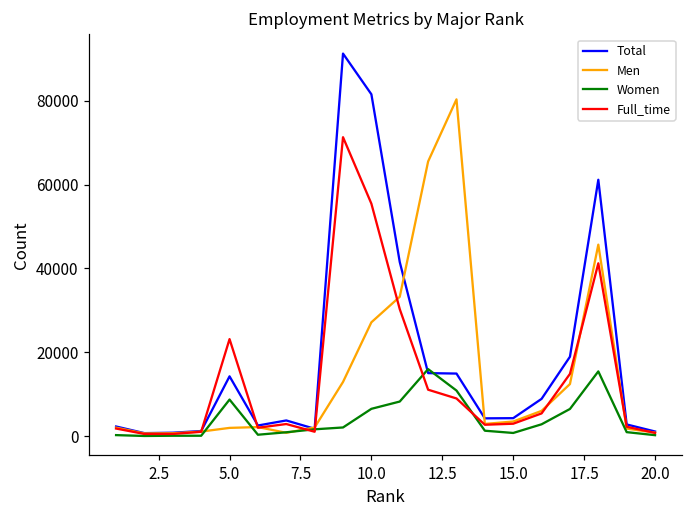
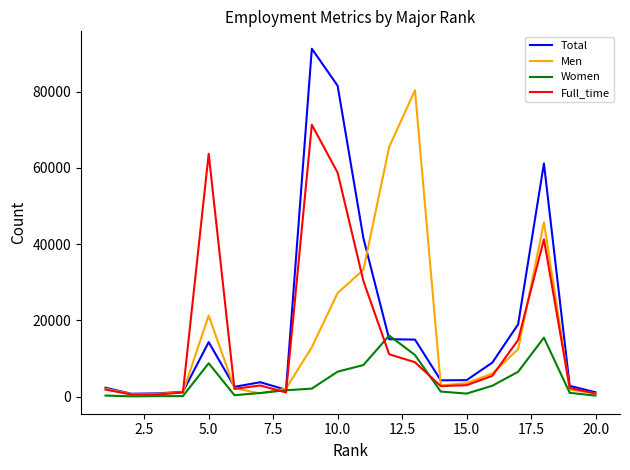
  {
    "Total": {
      "5.0": 14000,
      "10.0": 82000,
      "15.0": 4000
    },
    "Men": {
-     "5.0": 2000,
+     "5.0": 21000,
      "10.0": 27000
    },
    "Women": {
      "5.0": 9000,
      "10.0": 7000,
      "15.0": 1000
    },
    "Full_time": {
-     "5.0": 23000,
-     "10.0": 55000
+     "5.0": 64000,
+     "10.0": 59000
    }
  }
